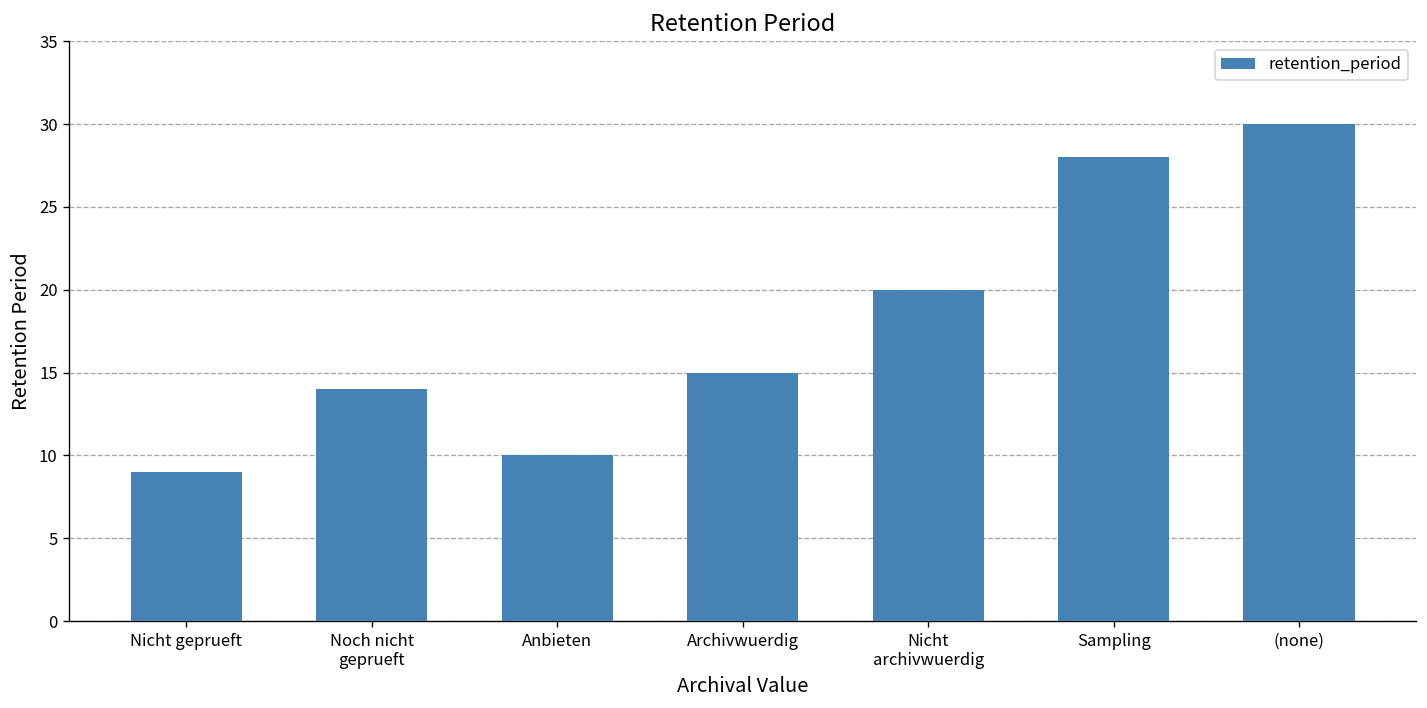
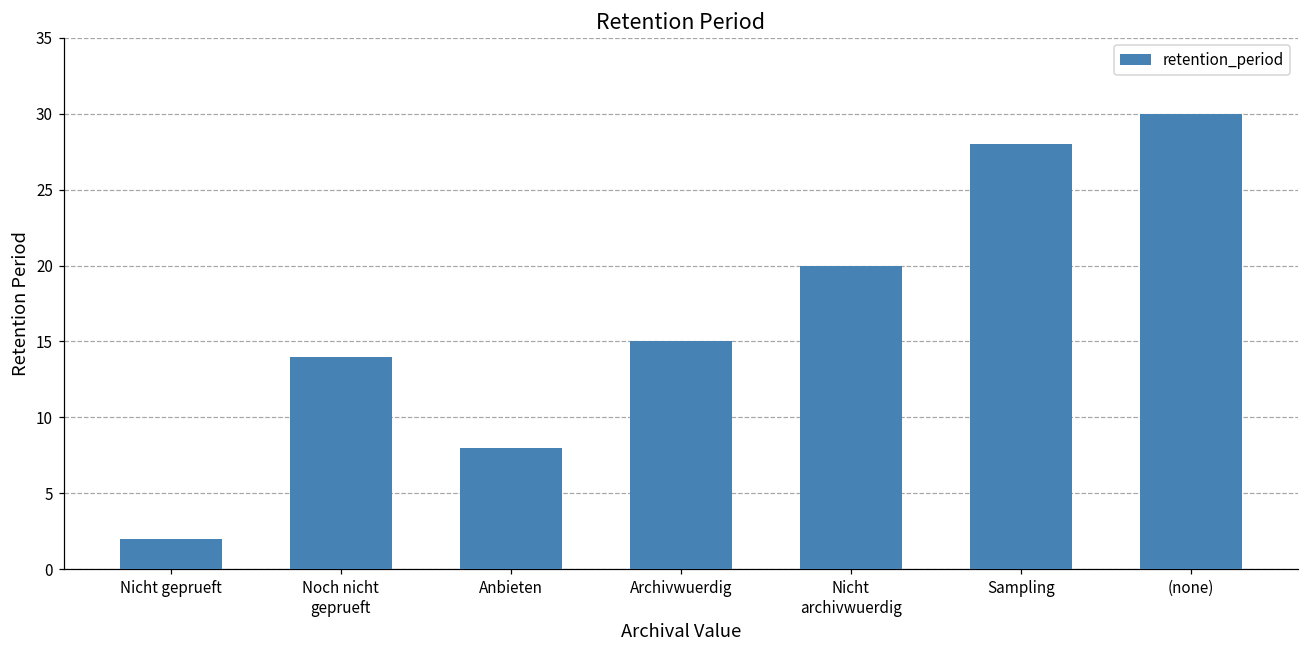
  {
-   "Nicht geprueft": 9,
+   "Nicht geprueft": 2,
    "Noch nicht geprueft": 14,
-   "Anbieten": 10,
+   "Anbieten": 8,
    "Archivwuerdig": 15,
    "Nicht archivwuerdig": 20,
    "Sampling": 28,
    "(none)": 30
  }
